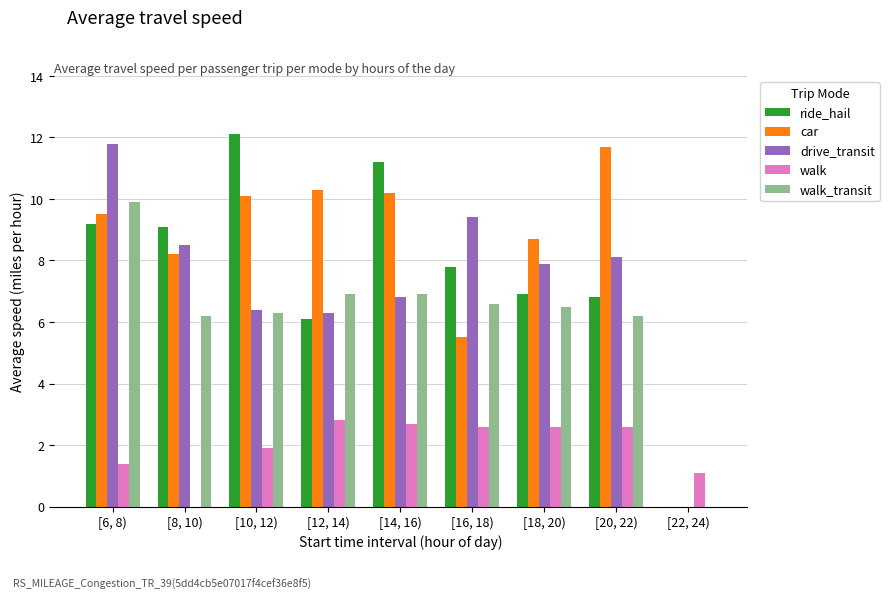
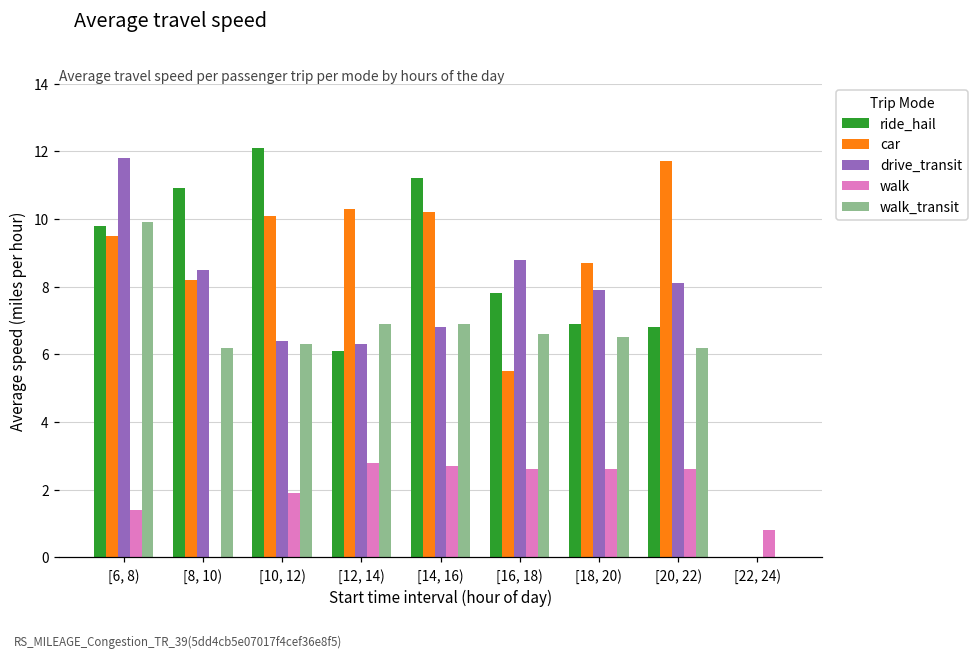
  {
    "ride_hail": {
-     "[6, 8)": 9.2,
-     "[8, 10)": 9.1,
+     "[6, 8)": 9.8,
+     "[8, 10)": 10.9,
      "[10, 12)": 12.1,
      "[12, 14)": 6.1,
      "[14, 16)": 11.2,
      "[16, 18)": 7.8,
      "[18, 20)": 6.9,
      "[20, 22)": 6.8,
      "[22, 24)": 0.0
    },
    "car": {
      "[6, 8)": 9.5,
      "[8, 10)": 8.2,
      "[10, 12)": 10.1,
      "[12, 14)": 10.3,
      "[14, 16)": 10.2,
      "[16, 18)": 5.5,
      "[18, 20)": 8.7,
      "[20, 22)": 11.7,
      "[22, 24)": 0.0
    },
    "drive_transit": {
      "[6, 8)": 11.8,
      "[8, 10)": 8.5,
      "[10, 12)": 6.4,
      "[12, 14)": 6.3,
      "[14, 16)": 6.8,
-     "[16, 18)": 9.4,
+     "[16, 18)": 8.8,
      "[18, 20)": 7.9,
      "[20, 22)": 8.1,
      "[22, 24)": 0.0
    },
    "walk": {
      "[6, 8)": 1.4,
      "[8, 10)": 0.0,
      "[10, 12)": 1.9,
      "[12, 14)": 2.8,
      "[14, 16)": 2.7,
      "[16, 18)": 2.6,
      "[18, 20)": 2.6,
      "[20, 22)": 2.6,
-     "[22, 24)": 1.1
+     "[22, 24)": 0.8
    },
    "walk_transit": {
      "[6, 8)": 9.9,
      "[8, 10)": 6.2,
      "[10, 12)": 6.3,
      "[12, 14)": 6.9,
      "[14, 16)": 6.9,
      "[16, 18)": 6.6,
      "[18, 20)": 6.5,
      "[20, 22)": 6.2,
      "[22, 24)": 0.0
    }
  }
